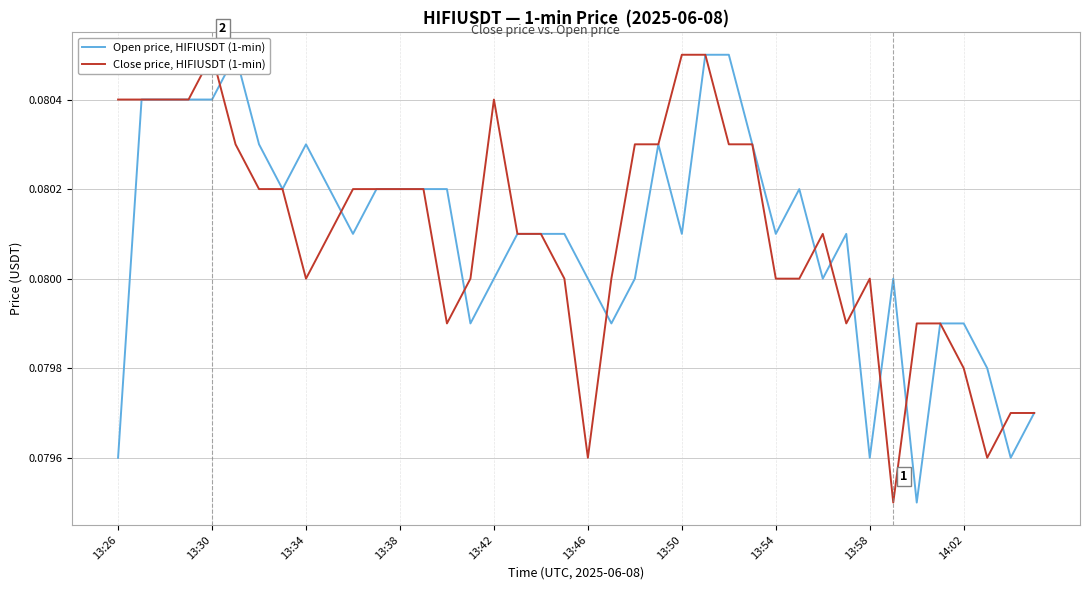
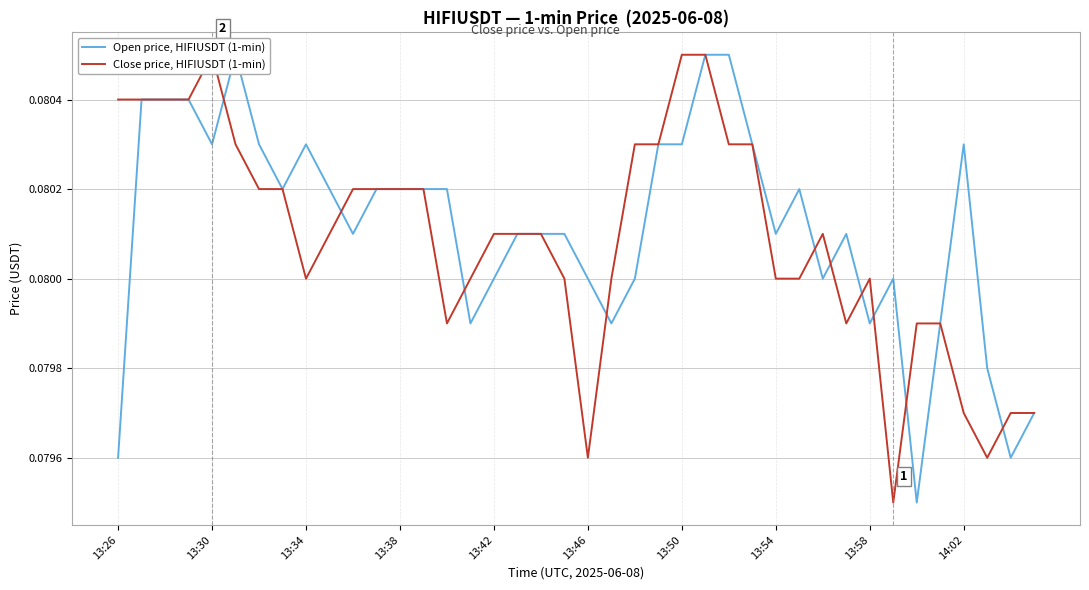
  {
    "Open price, HIFIUSDT (1-min)": {
      "13:26": 0.0796,
-     "13:30": 0.0804,
+     "13:30": 0.0803,
      "13:34": 0.0803,
      "13:42": 0.0800,
      "13:46": 0.0800,
-     "13:50": 0.0801,
+     "13:50": 0.0803,
      "13:54": 0.0801,
-     "13:58": 0.0796,
-     "14:02": 0.0799
+     "13:58": 0.0799,
+     "14:02": 0.0803
    },
    "Close price, HIFIUSDT (1-min)": {
      "13:26": 0.0804,
      "13:34": 0.0800,
-     "13:42": 0.0804,
+     "13:42": 0.0801,
      "13:46": 0.0796,
      "13:50": 0.0805,
      "13:54": 0.0800,
      "13:58": 0.0800,
-     "14:02": 0.0798
+     "14:02": 0.0797
    }
  }
